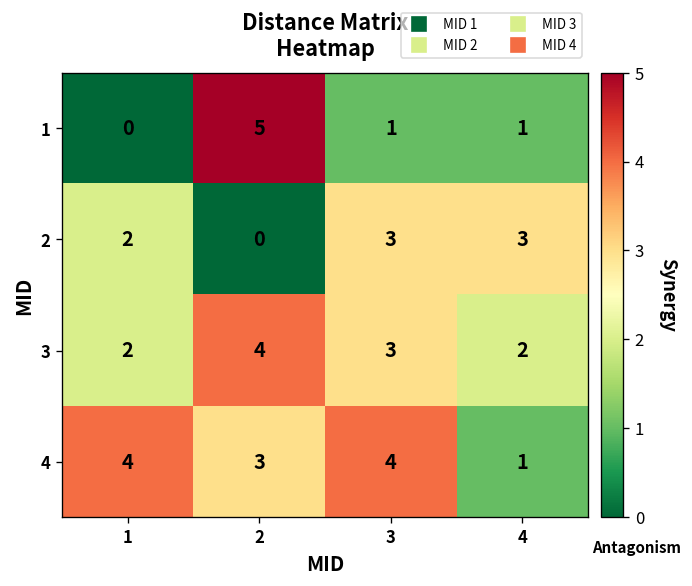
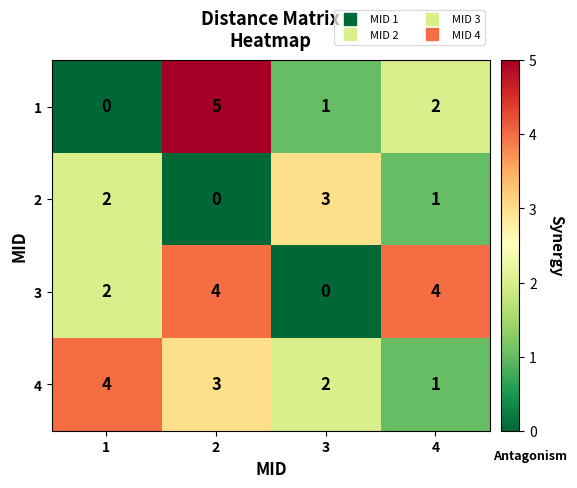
  {
    "1": {
      "1": 0,
      "2": 5,
      "3": 1,
-     "4": 1
+     "4": 2
    },
    "2": {
      "1": 2,
      "2": 0,
      "3": 3,
-     "4": 3
+     "4": 1
    },
    "3": {
      "1": 2,
      "2": 4,
-     "3": 3,
-     "4": 2
+     "3": 0,
+     "4": 4
    },
    "4": {
      "1": 4,
      "2": 3,
-     "3": 4,
+     "3": 2,
      "4": 1
    }
  }
